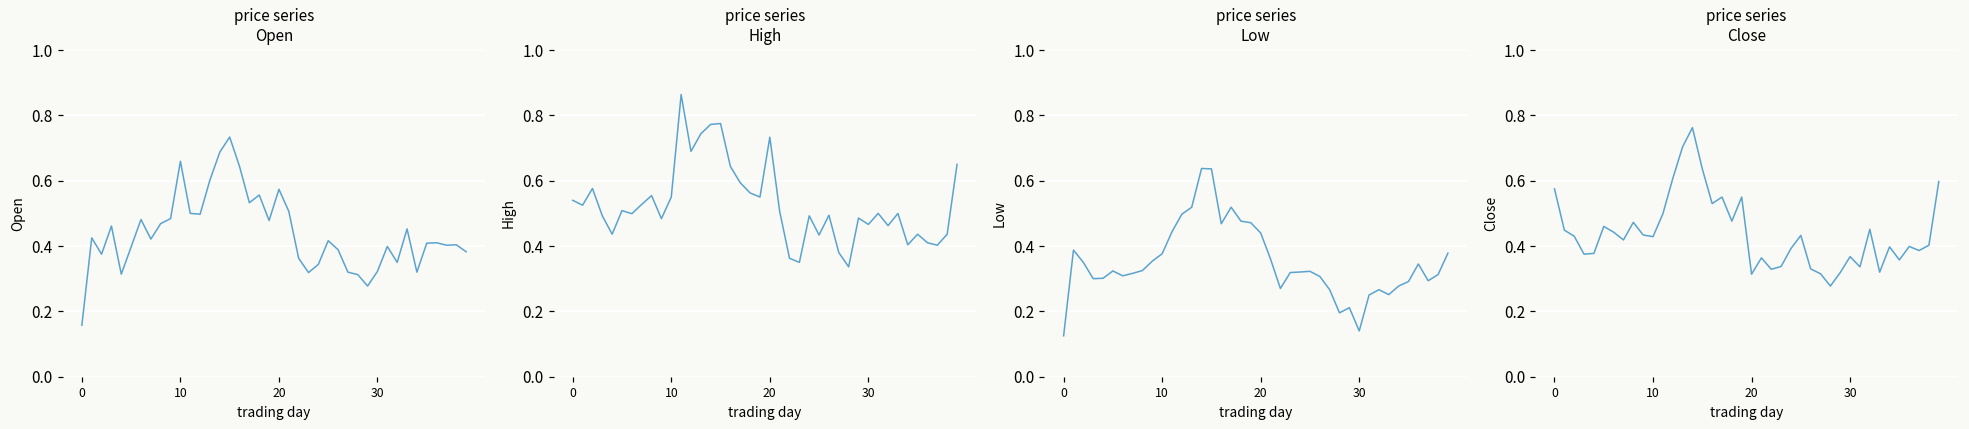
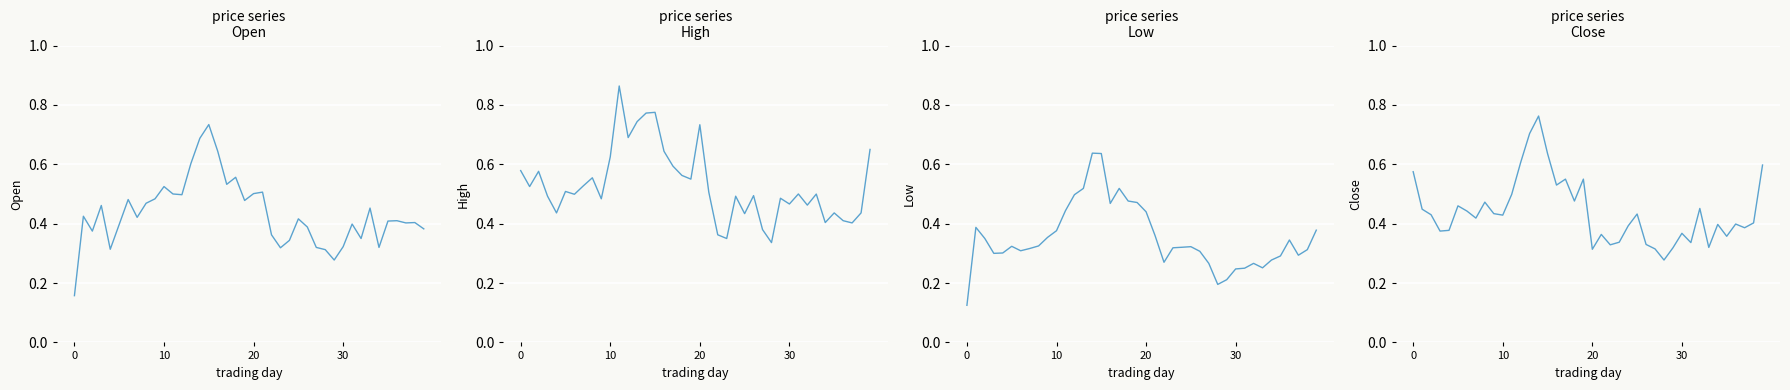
  {
    "price series Open": {
      "0": 0.16,
-     "10": 0.66,
-     "20": 0.57,
+     "10": 0.53,
+     "20": 0.50,
      "30": 0.32
    },
    "price series High": {
-     "0": 0.54,
-     "10": 0.55,
+     "0": 0.58,
+     "10": 0.63,
      "20": 0.73,
      "30": 0.47
    },
    "price series Low": {
      "0": 0.13,
      "10": 0.38,
      "20": 0.44,
-     "30": 0.14
+     "30": 0.25
    },
    "price series Close": {
      "0": 0.58,
      "10": 0.43,
      "20": 0.31,
      "30": 0.37
    }
  }
